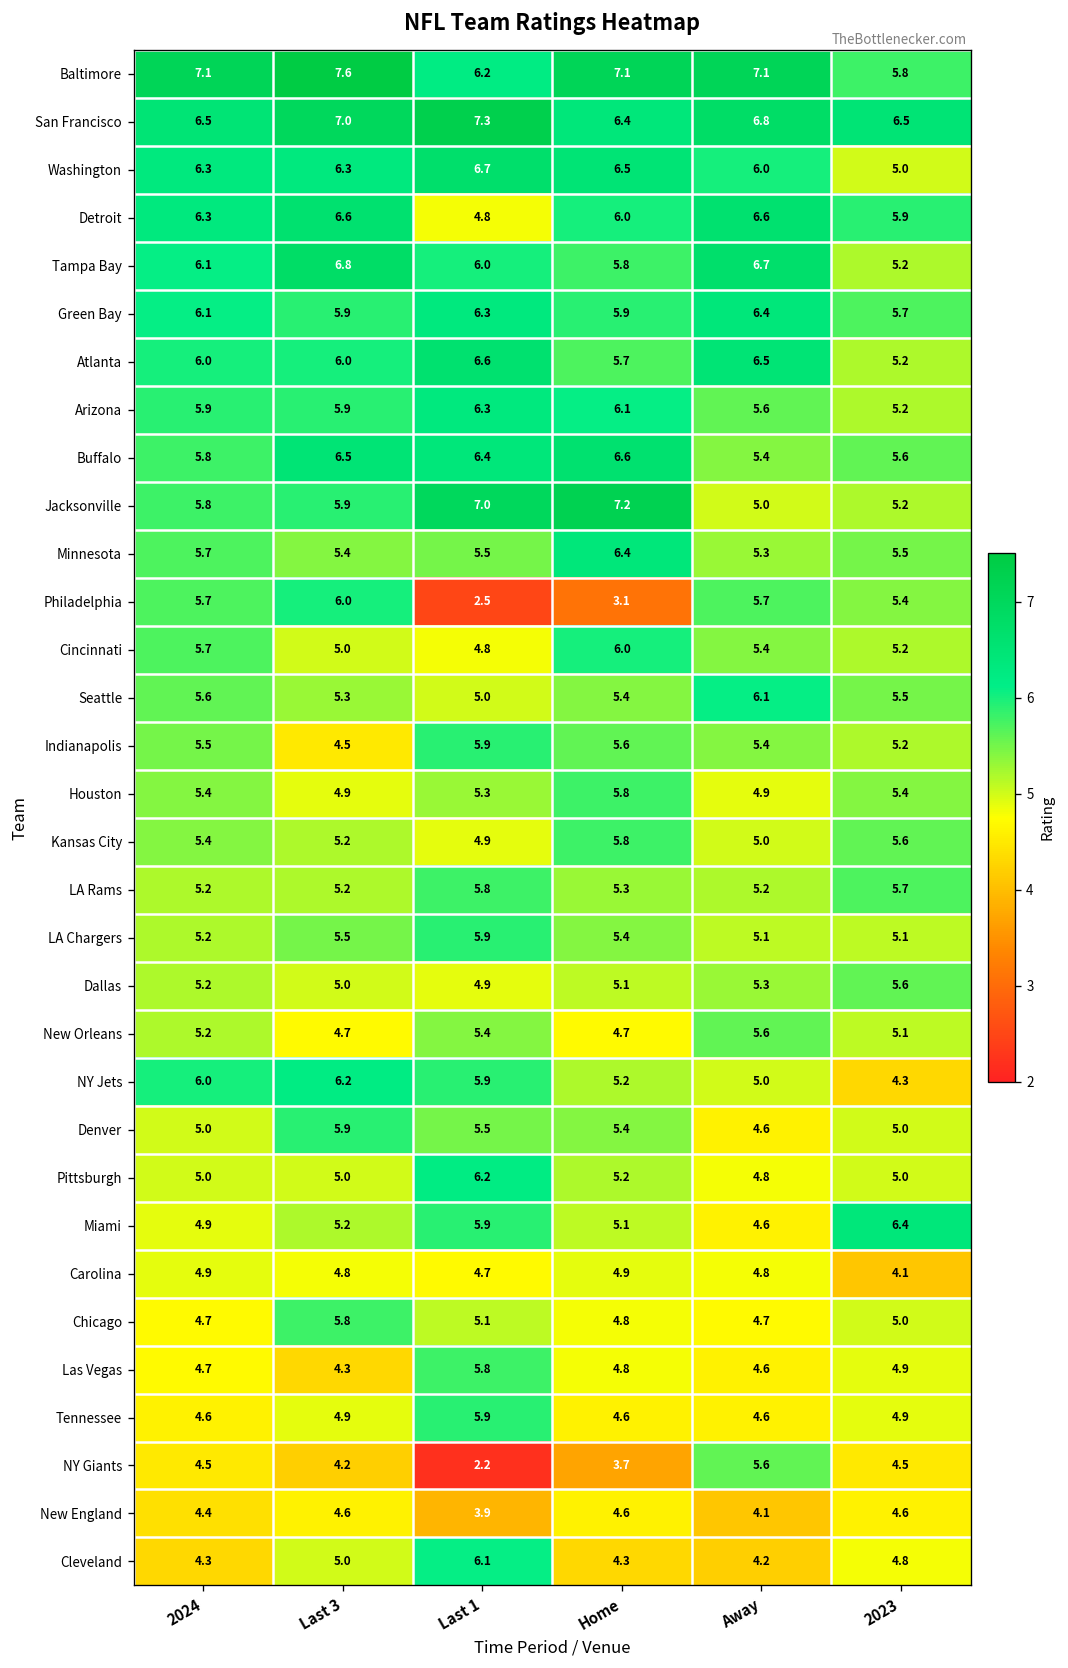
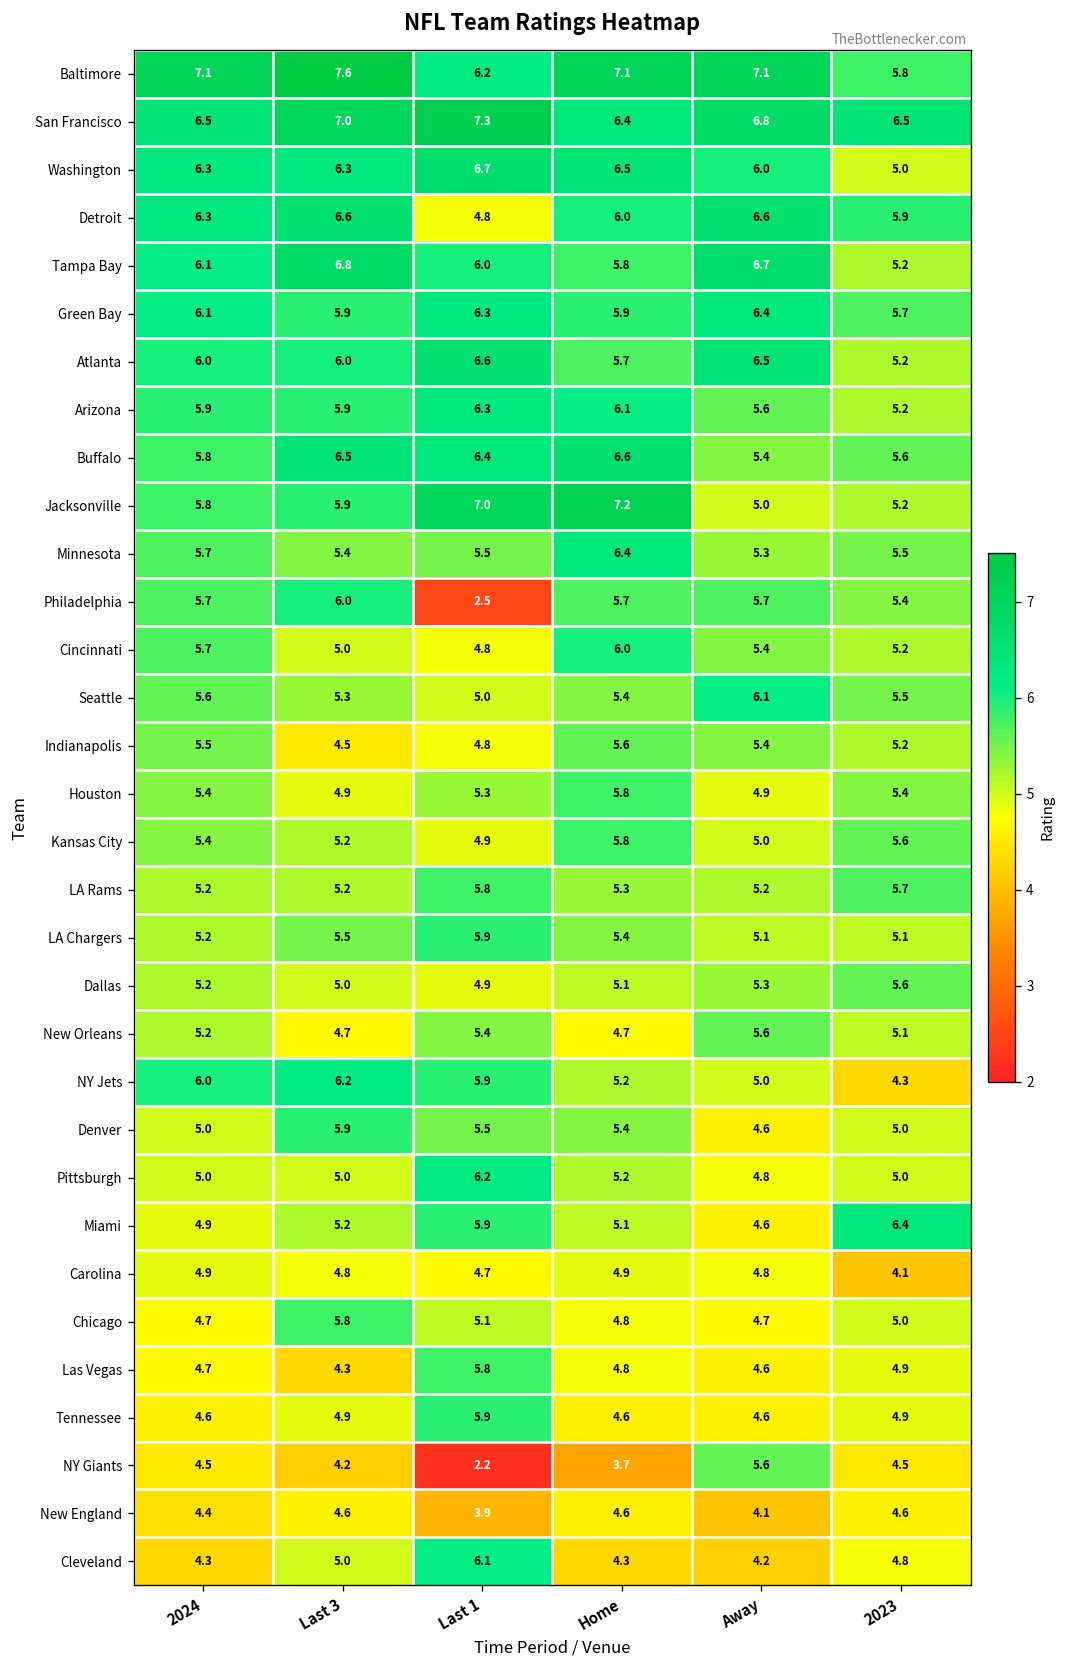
  {
    "Baltimore": {
      "2024": 7.1,
      "Last 3": 7.6,
      "Last 1": 6.2,
      "Home": 7.1,
      "Away": 7.1,
      "2023": 5.8
    },
    "San Francisco": {
      "2024": 6.5,
      "Last 3": 7.0,
      "Last 1": 7.3,
      "Home": 6.4,
      "Away": 6.8,
      "2023": 6.5
    },
    "Washington": {
      "2024": 6.3,
      "Last 3": 6.3,
      "Last 1": 6.7,
      "Home": 6.5,
      "Away": 6.0,
      "2023": 5.0
    },
    "Detroit": {
      "2024": 6.3,
      "Last 3": 6.6,
      "Last 1": 4.8,
      "Home": 6.0,
      "Away": 6.6,
      "2023": 5.9
    },
    "Tampa Bay": {
      "2024": 6.1,
      "Last 3": 6.8,
      "Last 1": 6.0,
      "Home": 5.8,
      "Away": 6.7,
      "2023": 5.2
    },
    "Green Bay": {
      "2024": 6.1,
      "Last 3": 5.9,
      "Last 1": 6.3,
      "Home": 5.9,
      "Away": 6.4,
      "2023": 5.7
    },
    "Atlanta": {
      "2024": 6.0,
      "Last 3": 6.0,
      "Last 1": 6.6,
      "Home": 5.7,
      "Away": 6.5,
      "2023": 5.2
    },
    "Arizona": {
      "2024": 5.9,
      "Last 3": 5.9,
      "Last 1": 6.3,
      "Home": 6.1,
      "Away": 5.6,
      "2023": 5.2
    },
    "Buffalo": {
      "2024": 5.8,
      "Last 3": 6.5,
      "Last 1": 6.4,
      "Home": 6.6,
      "Away": 5.4,
      "2023": 5.6
    },
    "Jacksonville": {
      "2024": 5.8,
      "Last 3": 5.9,
      "Last 1": 7.0,
      "Home": 7.2,
      "Away": 5.0,
      "2023": 5.2
    },
    "Minnesota": {
      "2024": 5.7,
      "Last 3": 5.4,
      "Last 1": 5.5,
      "Home": 6.4,
      "Away": 5.3,
      "2023": 5.5
    },
    "Philadelphia": {
      "2024": 5.7,
      "Last 3": 6.0,
      "Last 1": 2.5,
-     "Home": 3.1,
+     "Home": 5.7,
      "Away": 5.7,
      "2023": 5.4
    },
    "Cincinnati": {
      "2024": 5.7,
      "Last 3": 5.0,
      "Last 1": 4.8,
      "Home": 6.0,
      "Away": 5.4,
      "2023": 5.2
    },
    "Seattle": {
      "2024": 5.6,
      "Last 3": 5.3,
      "Last 1": 5.0,
      "Home": 5.4,
      "Away": 6.1,
      "2023": 5.5
    },
    "Indianapolis": {
      "2024": 5.5,
      "Last 3": 4.5,
-     "Last 1": 5.9,
+     "Last 1": 4.8,
      "Home": 5.6,
      "Away": 5.4,
      "2023": 5.2
    },
    "Houston": {
      "2024": 5.4,
      "Last 3": 4.9,
      "Last 1": 5.3,
      "Home": 5.8,
      "Away": 4.9,
      "2023": 5.4
    },
    "Kansas City": {
      "2024": 5.4,
      "Last 3": 5.2,
      "Last 1": 4.9,
      "Home": 5.8,
      "Away": 5.0,
      "2023": 5.6
    },
    "LA Rams": {
      "2024": 5.2,
      "Last 3": 5.2,
      "Last 1": 5.8,
      "Home": 5.3,
      "Away": 5.2,
      "2023": 5.7
    },
    "LA Chargers": {
      "2024": 5.2,
      "Last 3": 5.5,
      "Last 1": 5.9,
      "Home": 5.4,
      "Away": 5.1,
      "2023": 5.1
    },
    "Dallas": {
      "2024": 5.2,
      "Last 3": 5.0,
      "Last 1": 4.9,
      "Home": 5.1,
      "Away": 5.3,
      "2023": 5.6
    },
    "New Orleans": {
      "2024": 5.2,
      "Last 3": 4.7,
      "Last 1": 5.4,
      "Home": 4.7,
      "Away": 5.6,
      "2023": 5.1
    },
    "NY Jets": {
      "2024": 6.0,
      "Last 3": 6.2,
      "Last 1": 5.9,
      "Home": 5.2,
      "Away": 5.0,
      "2023": 4.3
    },
    "Denver": {
      "2024": 5.0,
      "Last 3": 5.9,
      "Last 1": 5.5,
      "Home": 5.4,
      "Away": 4.6,
      "2023": 5.0
    },
    "Pittsburgh": {
      "2024": 5.0,
      "Last 3": 5.0,
      "Last 1": 6.2,
      "Home": 5.2,
      "Away": 4.8,
      "2023": 5.0
    },
    "Miami": {
      "2024": 4.9,
      "Last 3": 5.2,
      "Last 1": 5.9,
      "Home": 5.1,
      "Away": 4.6,
      "2023": 6.4
    },
    "Carolina": {
      "2024": 4.9,
      "Last 3": 4.8,
      "Last 1": 4.7,
      "Home": 4.9,
      "Away": 4.8,
      "2023": 4.1
    },
    "Chicago": {
      "2024": 4.7,
      "Last 3": 5.8,
      "Last 1": 5.1,
      "Home": 4.8,
      "Away": 4.7,
      "2023": 5.0
    },
    "Las Vegas": {
      "2024": 4.7,
      "Last 3": 4.3,
      "Last 1": 5.8,
      "Home": 4.8,
      "Away": 4.6,
      "2023": 4.9
    },
    "Tennessee": {
      "2024": 4.6,
      "Last 3": 4.9,
      "Last 1": 5.9,
      "Home": 4.6,
      "Away": 4.6,
      "2023": 4.9
    },
    "NY Giants": {
      "2024": 4.5,
      "Last 3": 4.2,
      "Last 1": 2.2,
      "Home": 3.7,
      "Away": 5.6,
      "2023": 4.5
    },
    "New England": {
      "2024": 4.4,
      "Last 3": 4.6,
      "Last 1": 3.9,
      "Home": 4.6,
      "Away": 4.1,
      "2023": 4.6
    },
    "Cleveland": {
      "2024": 4.3,
      "Last 3": 5.0,
      "Last 1": 6.1,
      "Home": 4.3,
      "Away": 4.2,
      "2023": 4.8
    }
  }
